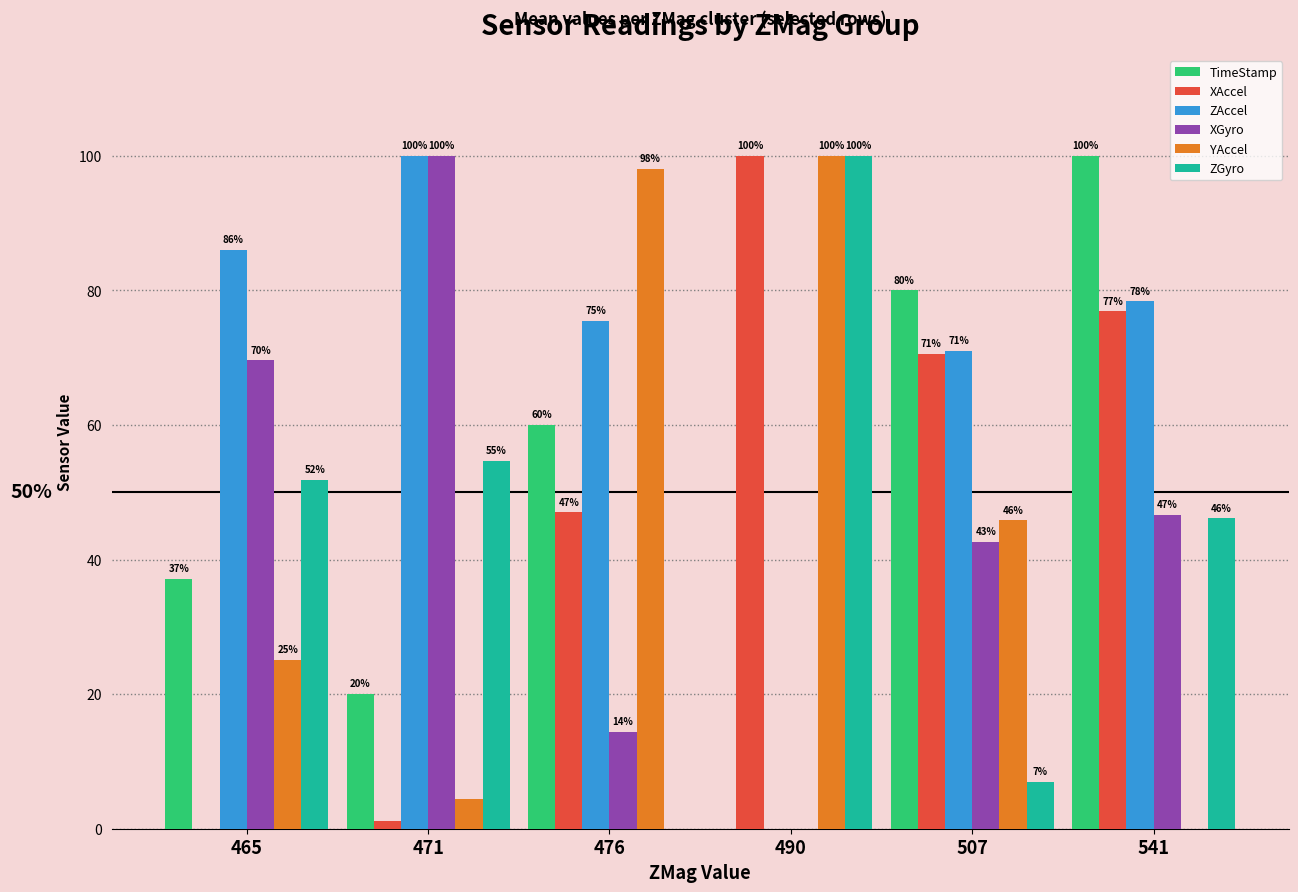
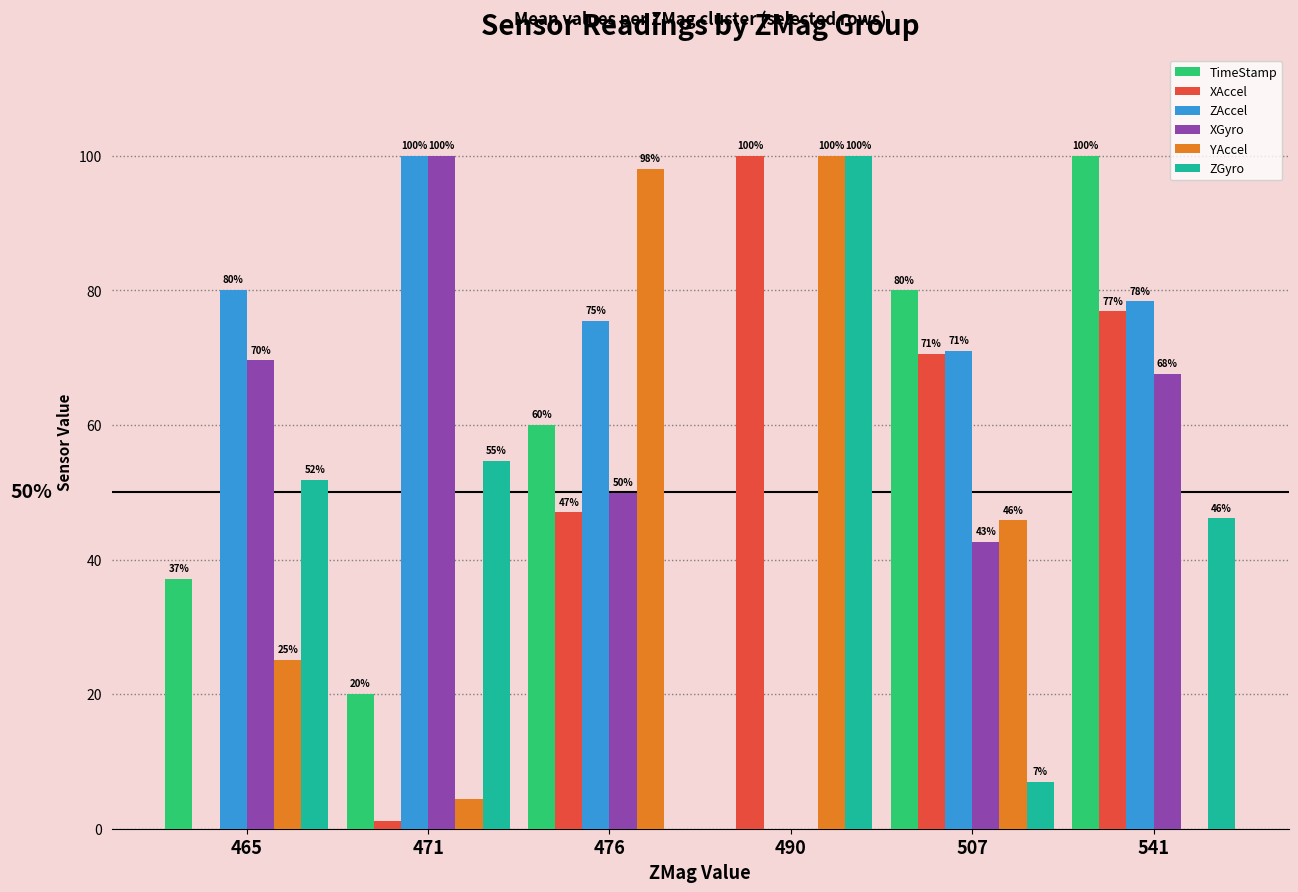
  {
    "ZAccel": {
-     "465": "86%",
+     "465": "80%",
      "471": "100%",
      "476": "75%",
      "507": "71%",
      "541": "78%"
    },
    "XGyro": {
      "465": "70%",
      "471": "100%",
-     "476": "14%",
+     "476": "50%",
      "507": "43%",
-     "541": "47%"
+     "541": "68%"
    }
  }
